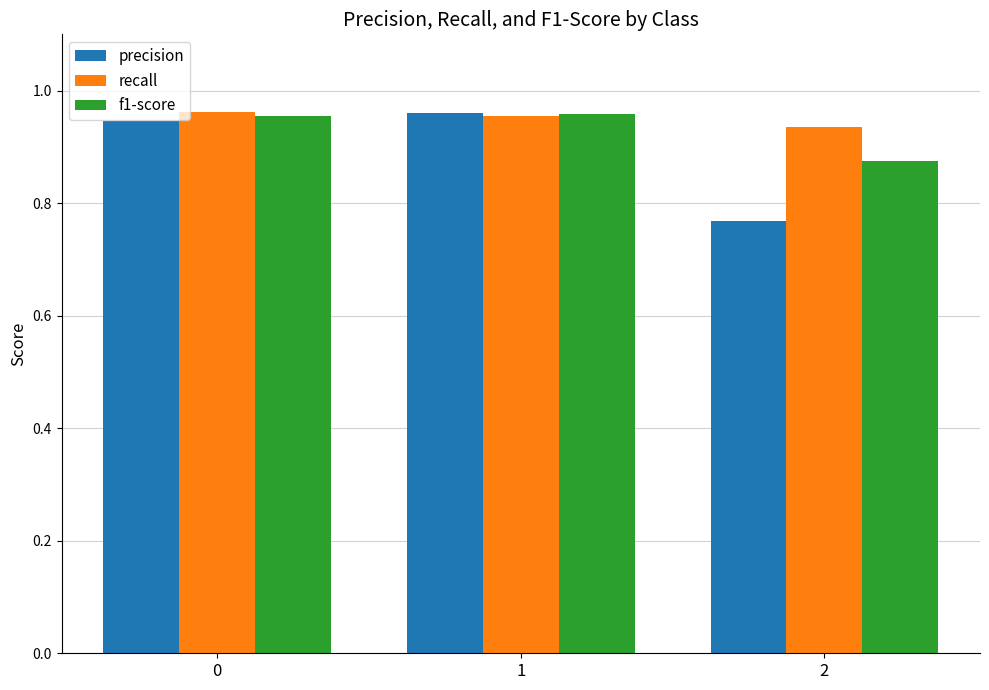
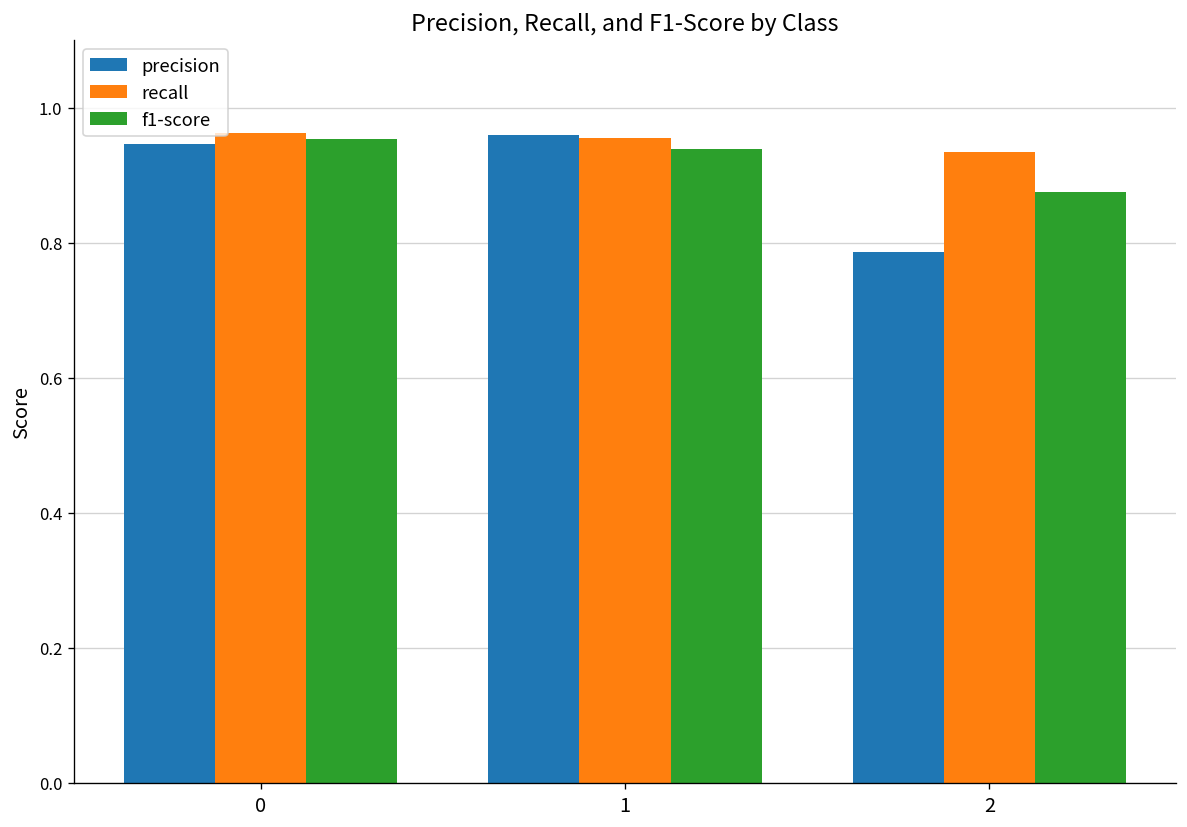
  {
    "precision": {
      "0": 0.95,
      "1": 0.96,
-     "2": 0.77
+     "2": 0.79
    },
    "recall": {
      "0": 0.96,
      "1": 0.96,
      "2": 0.93
    },
    "f1-score": {
      "0": 0.95,
-     "1": 0.96,
+     "1": 0.94,
      "2": 0.88
    }
  }
